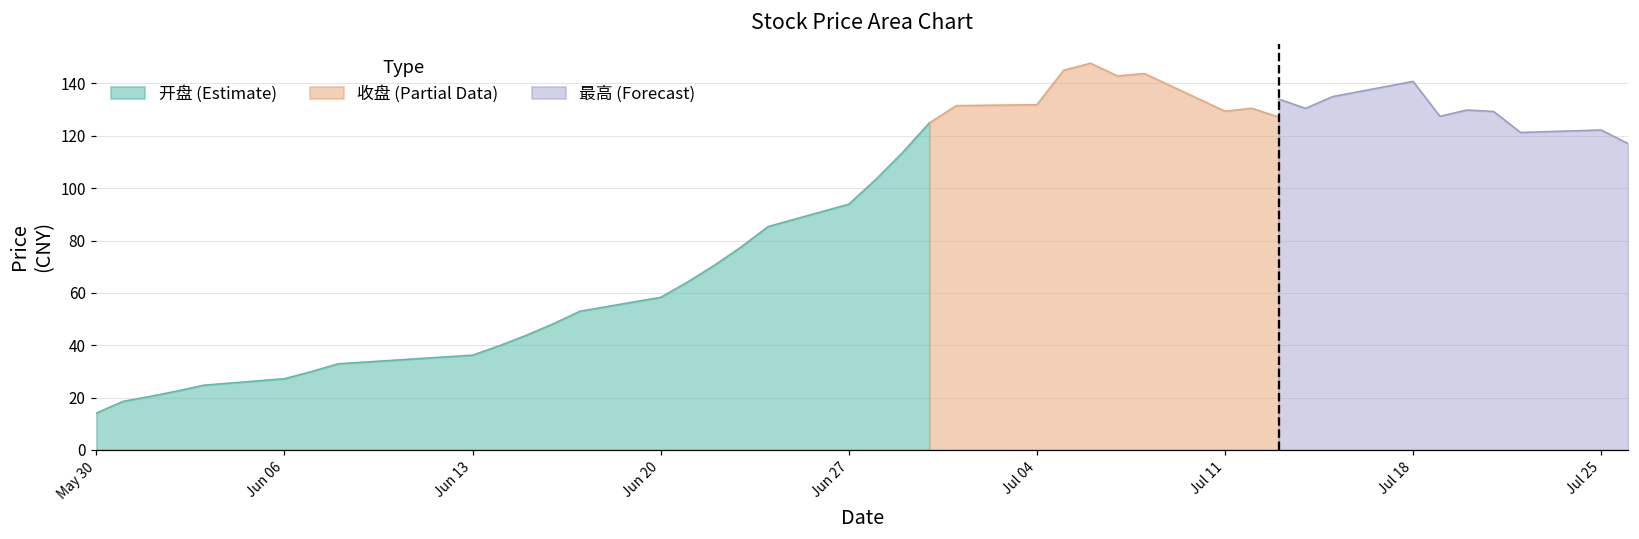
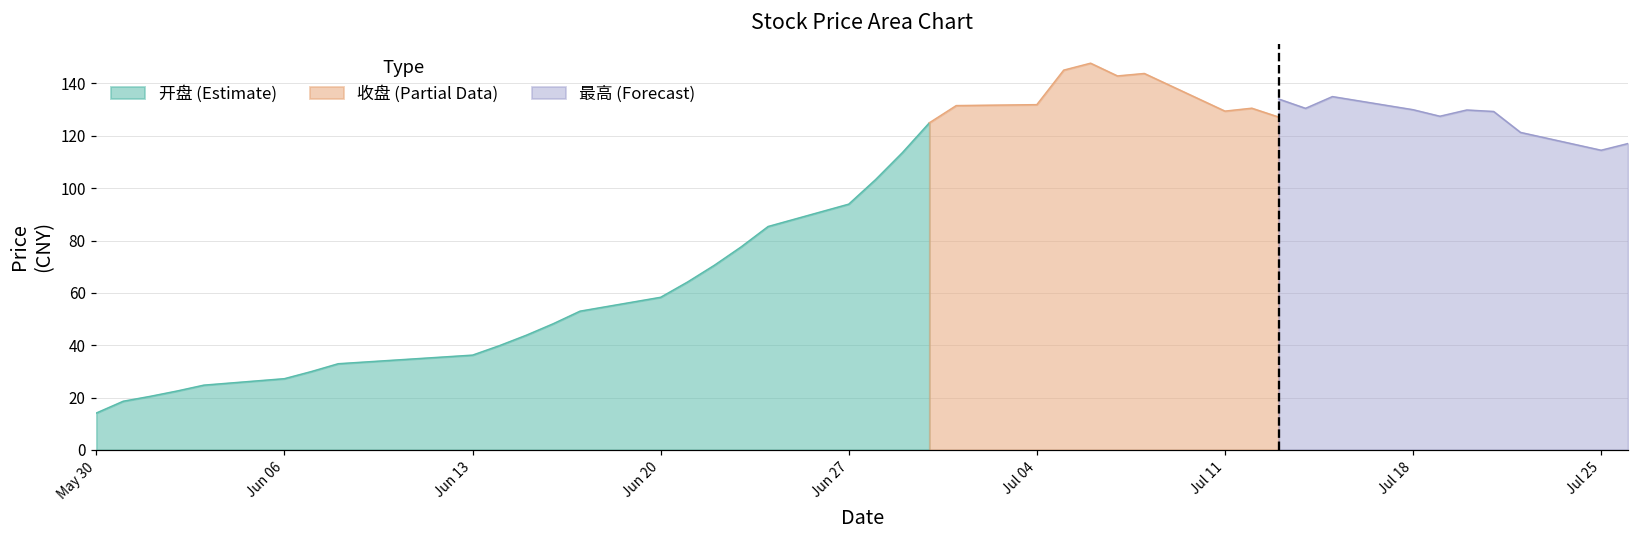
  {
    "开盘 (Estimate)": {
      "May 30": 14,
      "Jun 06": 27,
      "Jun 13": 36,
      "Jun 20": 58,
      "Jun 27": 94
    },
    "收盘 (Partial Data)": {
      "Jul 04": 132,
      "Jul 11": 129
    },
    "最高 (Forecast)": {
-     "Jul 18": 141,
-     "Jul 25": 122
+     "Jul 18": 130,
+     "Jul 25": 114
    }
  }
